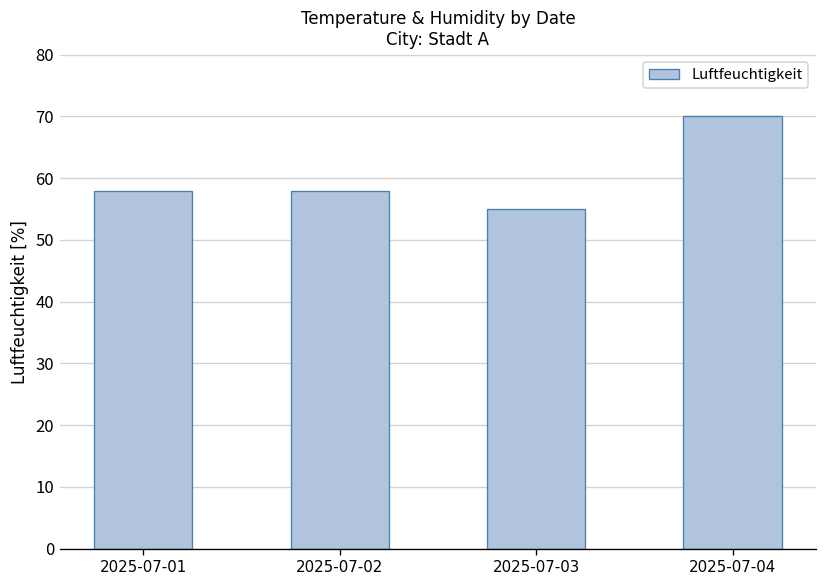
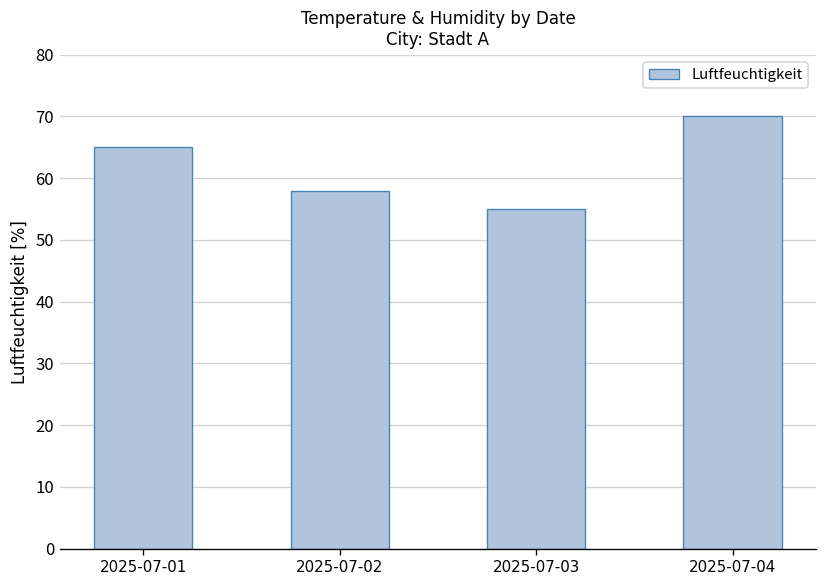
  {
-   "2025-07-01": 58,
+   "2025-07-01": 65,
    "2025-07-02": 58,
    "2025-07-03": 55,
    "2025-07-04": 70
  }
